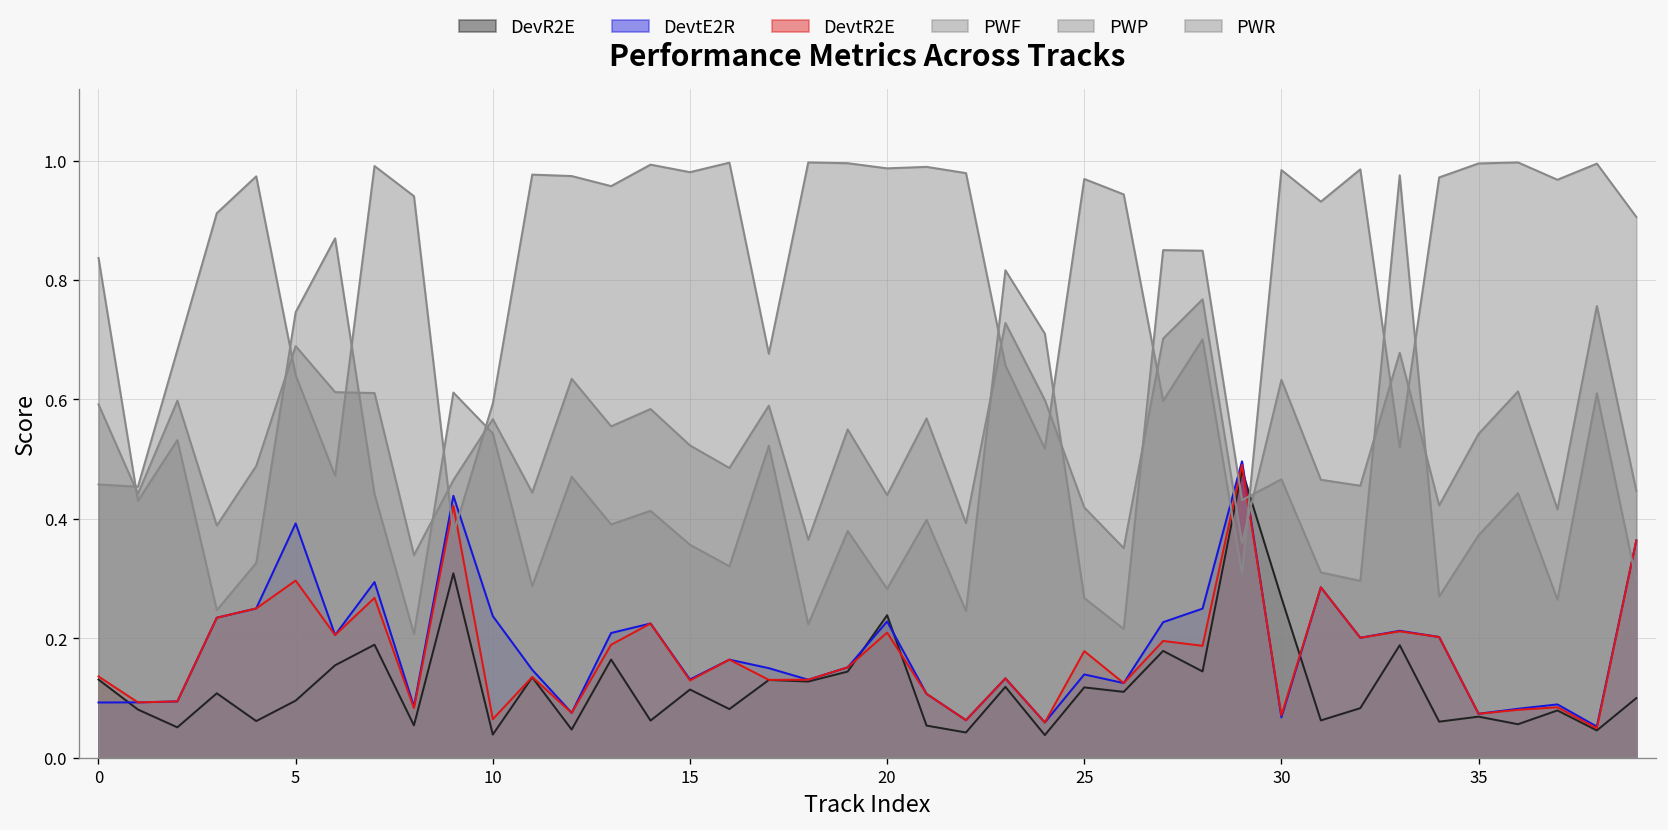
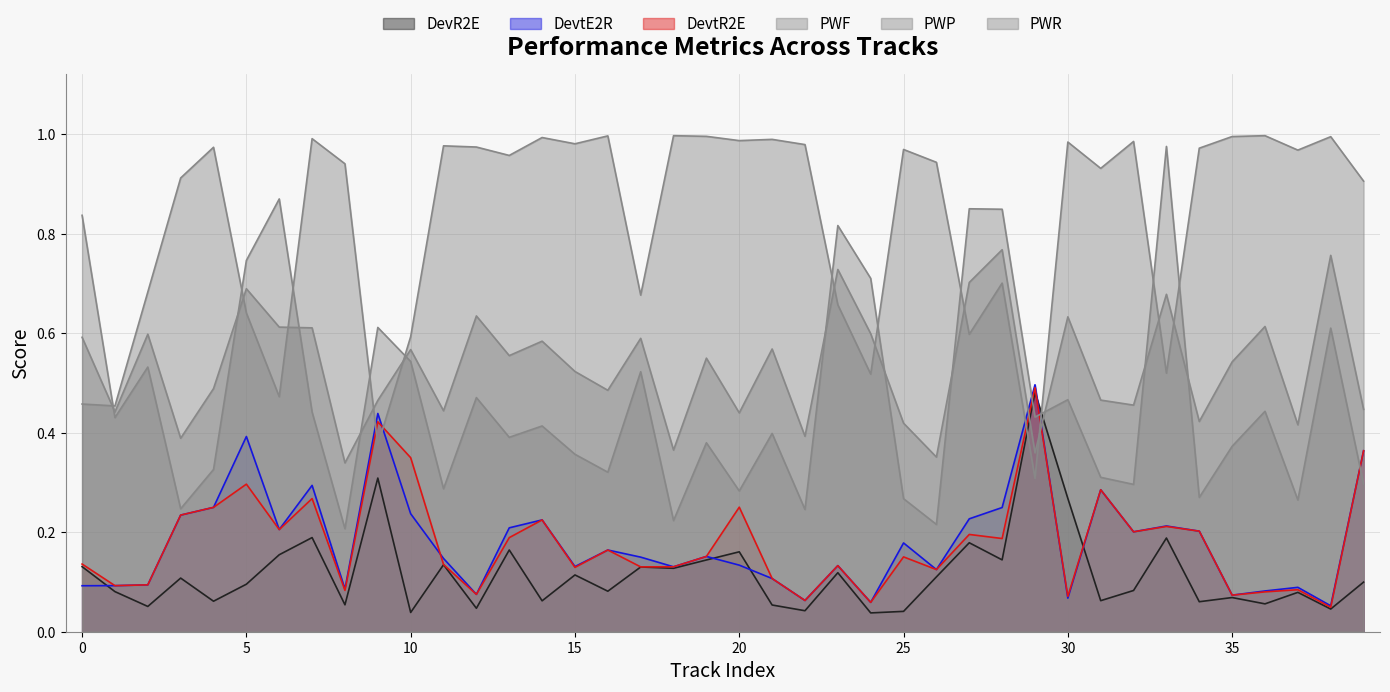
  {
    "DevR2E": {
      "0": 0.13,
      "5": 0.10,
      "10": 0.04,
      "15": 0.11,
-     "20": 0.24,
-     "25": 0.12,
+     "20": 0.16,
+     "25": 0.04,
      "30": 0.27
    },
    "DevtE2R": {
      "0": 0.09,
      "5": 0.39,
      "10": 0.24,
-     "20": 0.23,
-     "25": 0.14
+     "20": 0.13,
+     "25": 0.18
    },
    "DevtR2E": {
      "0": 0.14,
      "5": 0.30,
-     "10": 0.06,
-     "20": 0.21,
-     "25": 0.18
+     "10": 0.35,
+     "20": 0.25,
+     "25": 0.15
    }
  }
